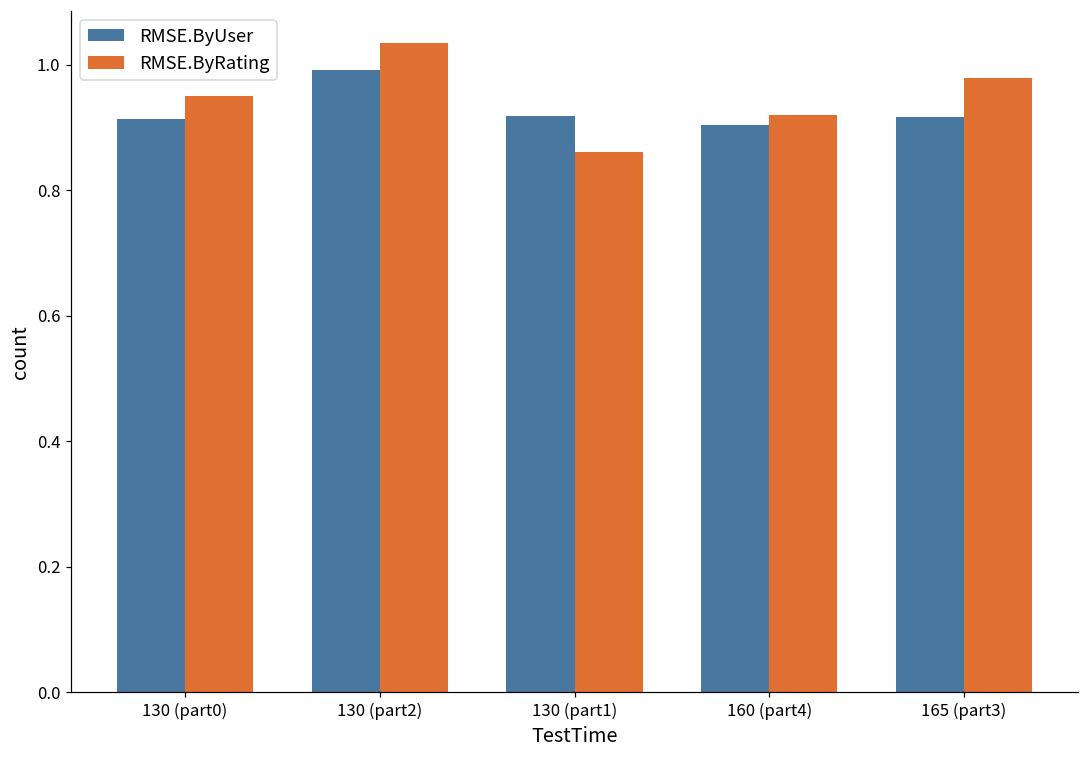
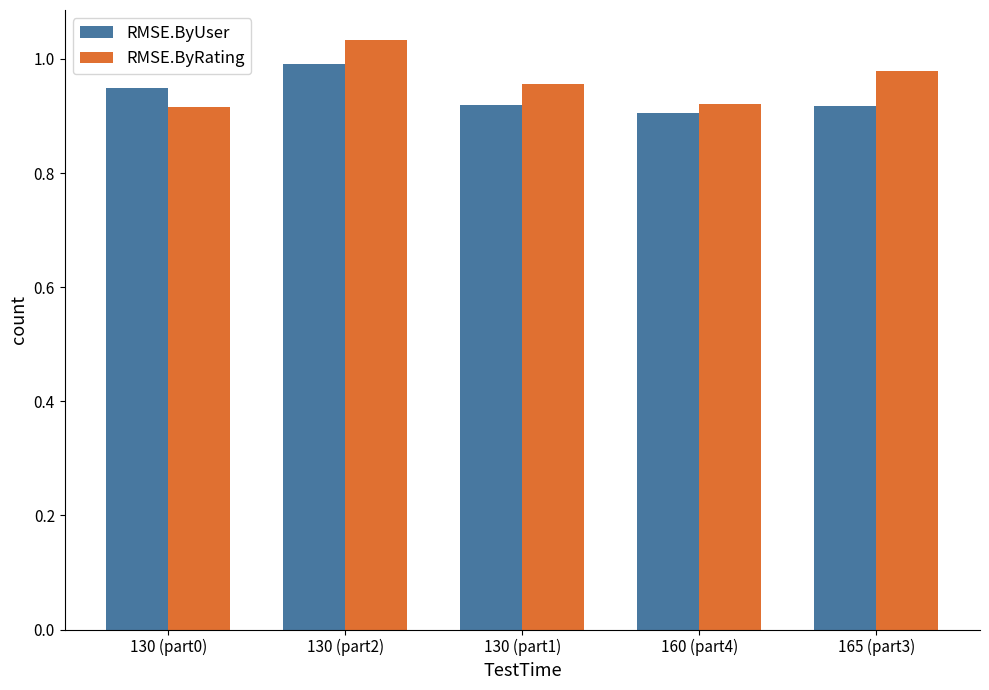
  {
    "RMSE.ByUser": {
-     "130 (part0)": 0.91,
+     "130 (part0)": 0.95,
      "130 (part2)": 0.99,
      "130 (part1)": 0.92,
      "160 (part4)": 0.90,
      "165 (part3)": 0.92
    },
    "RMSE.ByRating": {
-     "130 (part0)": 0.95,
+     "130 (part0)": 0.92,
      "130 (part2)": 1.03,
-     "130 (part1)": 0.86,
+     "130 (part1)": 0.96,
      "160 (part4)": 0.92,
      "165 (part3)": 0.98
    }
  }
